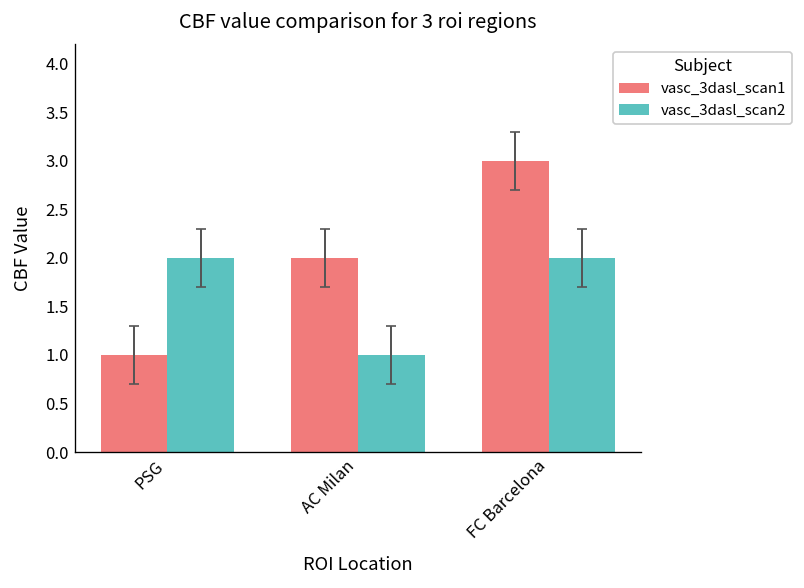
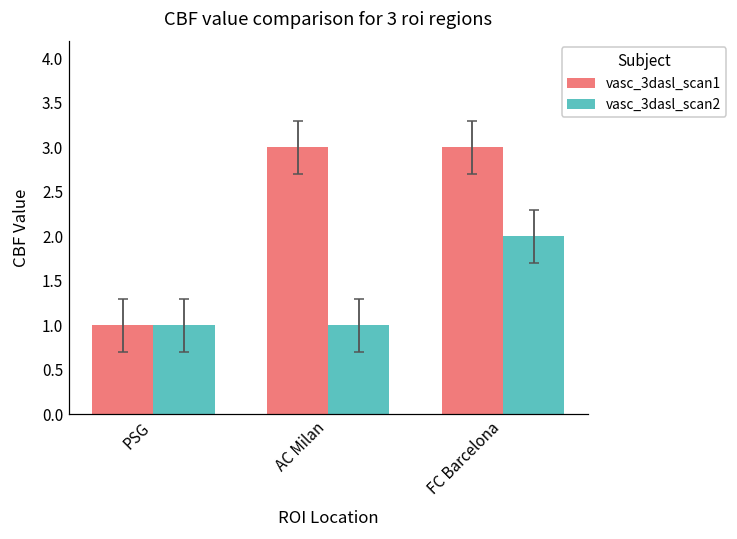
  {
    "vasc_3dasl_scan1": {
      "PSG": 1,
-     "AC Milan": 2,
+     "AC Milan": 3,
      "FC Barcelona": 3
    },
    "vasc_3dasl_scan2": {
-     "PSG": 2,
+     "PSG": 1,
      "AC Milan": 1,
      "FC Barcelona": 2
    }
  }
